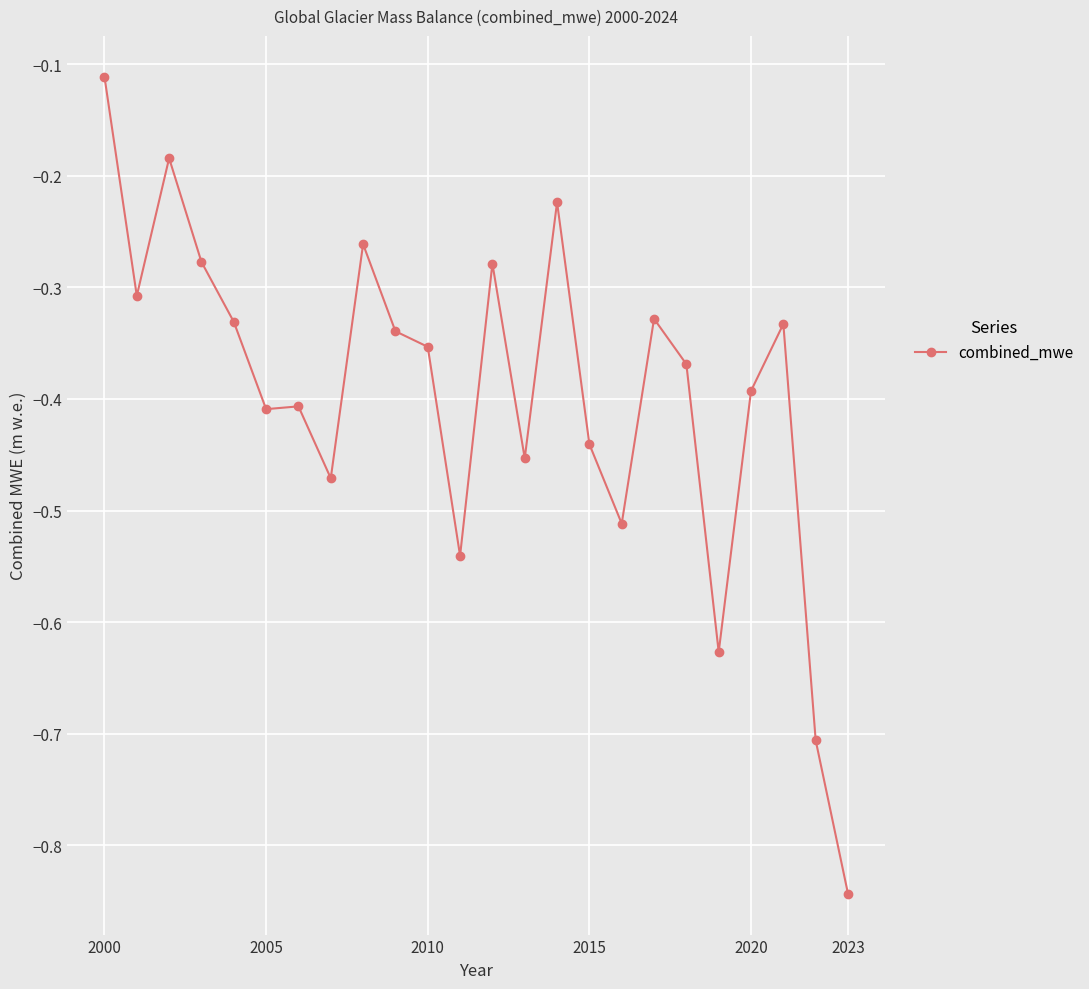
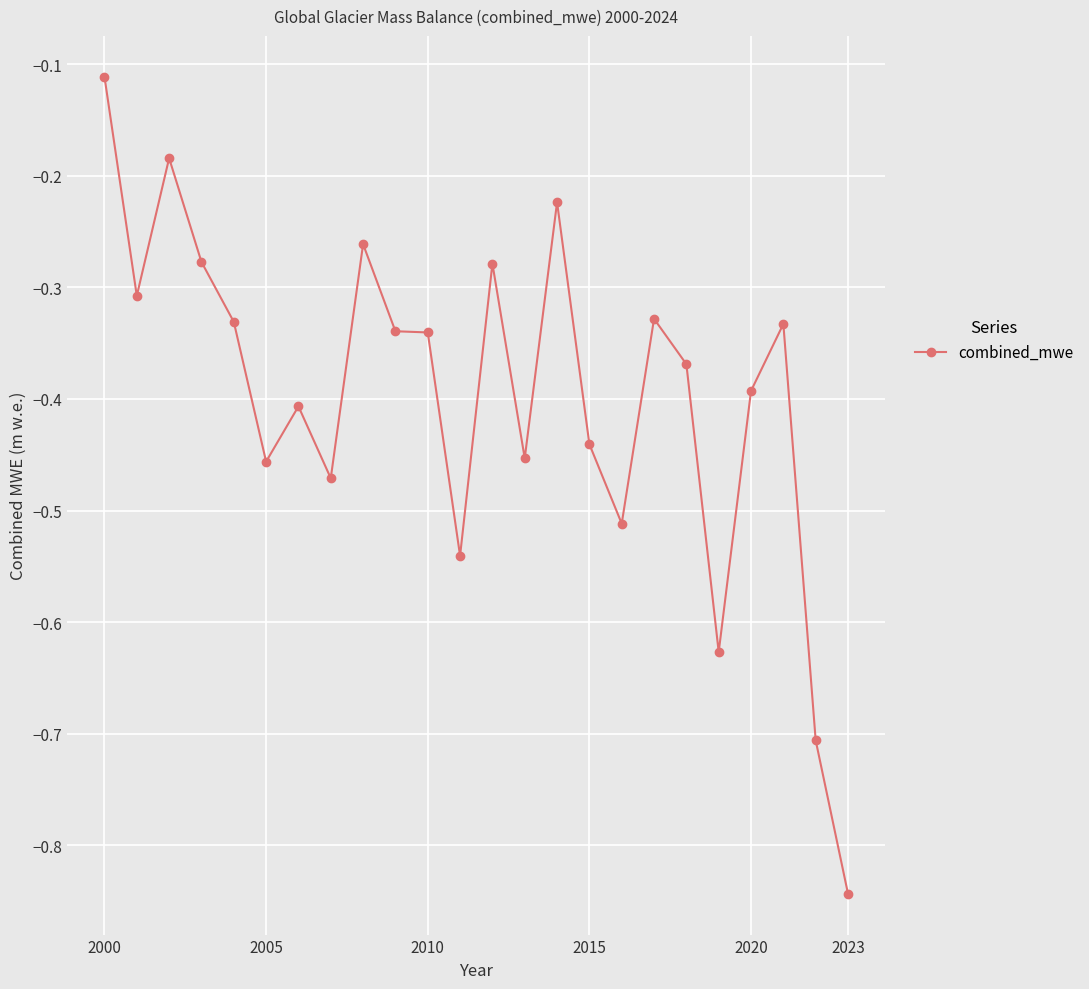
  {
    "2000": -0.111,
-   "2005": -0.409,
-   "2010": -0.353,
+   "2005": -0.456,
+   "2010": -0.340,
    "2015": -0.441,
    "2020": -0.393,
    "2023": -0.843
  }
